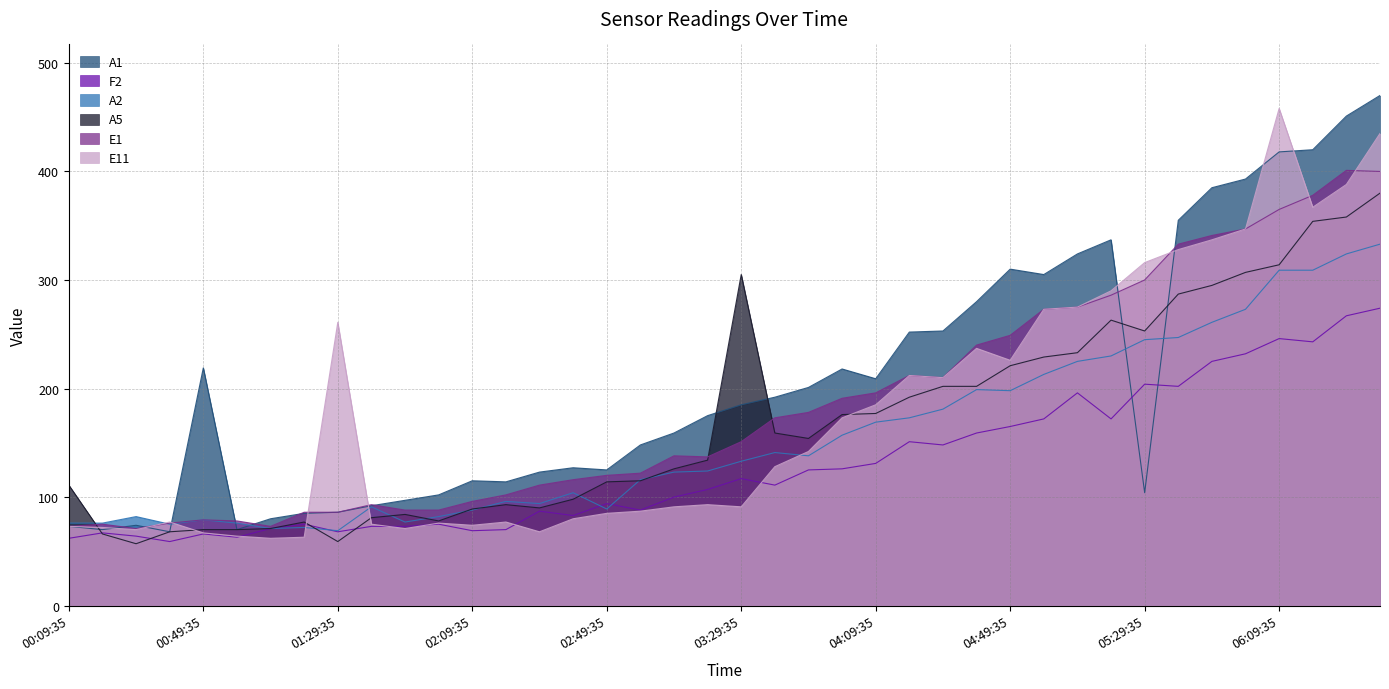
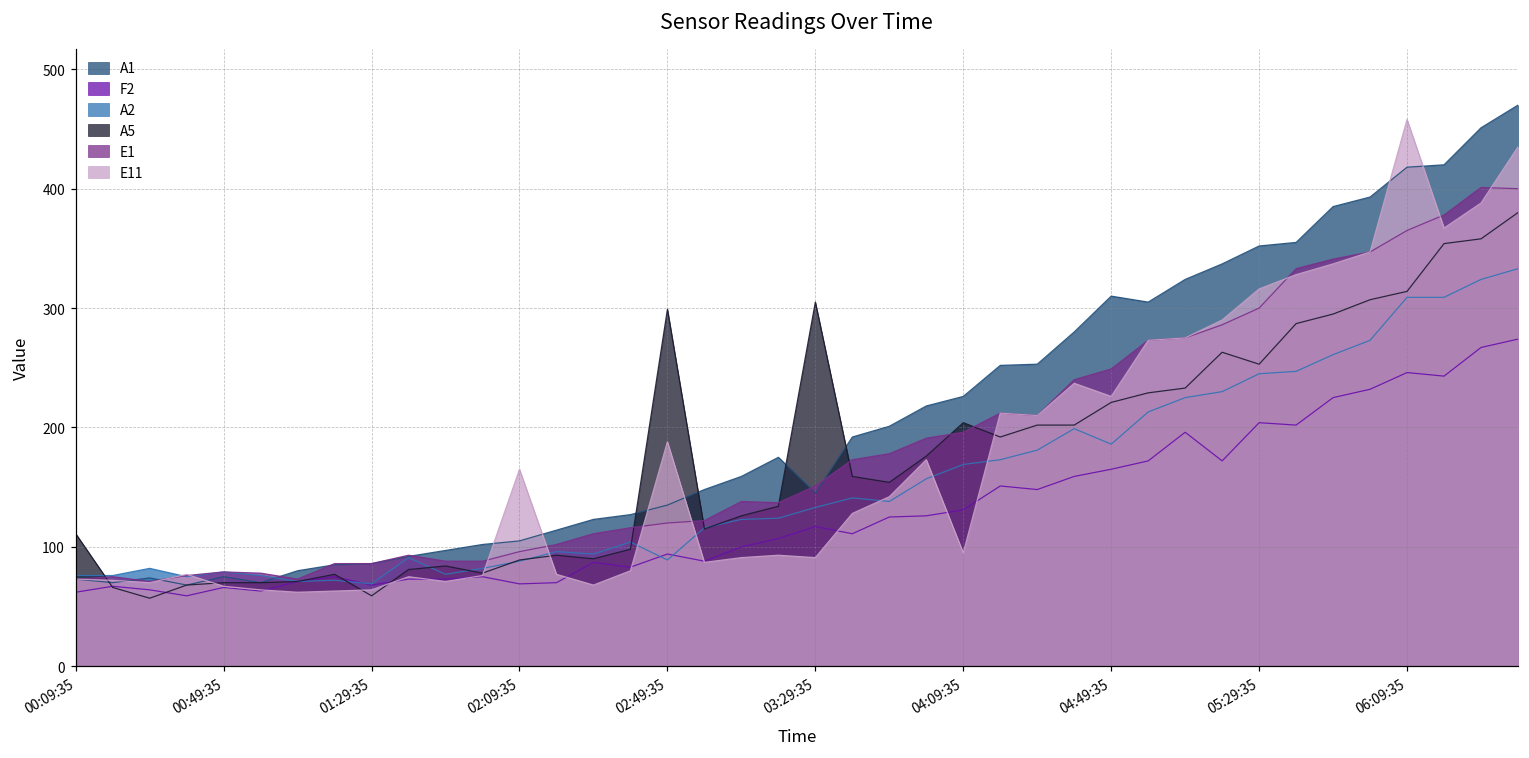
  {
    "A1": {
-     "00:49:35": 219,
-     "02:09:35": 115,
-     "02:49:35": 125,
-     "03:29:35": 185,
-     "04:09:35": 209,
+     "00:49:35": 75,
+     "02:09:35": 105,
+     "02:49:35": 135,
+     "03:29:35": 145,
+     "04:09:35": 226,
      "04:49:35": 310,
-     "05:29:35": 104,
+     "05:29:35": 352,
      "06:09:35": 418
    },
    "A2": {
      "00:09:35": 76,
      "02:49:35": 89,
      "03:29:35": 133,
      "04:09:35": 169,
-     "04:49:35": 198,
+     "04:49:35": 186,
      "05:29:35": 245,
      "06:09:35": 309
    },
    "A5": {
      "00:09:35": 111,
      "00:49:35": 70,
      "01:29:35": 59,
-     "02:49:35": 114,
+     "02:49:35": 299,
      "03:29:35": 305,
-     "04:09:35": 177,
+     "04:09:35": 204,
      "04:49:35": 221,
      "05:29:35": 253,
      "06:09:35": 314
    },
    "E11": {
-     "01:29:35": 261,
-     "02:09:35": 74,
-     "02:49:35": 85,
+     "01:29:35": 64,
+     "02:09:35": 165,
+     "02:49:35": 188,
      "03:29:35": 91,
-     "04:09:35": 185,
+     "04:09:35": 95,
      "04:49:35": 226,
      "05:29:35": 316,
      "06:09:35": 458
    }
  }
